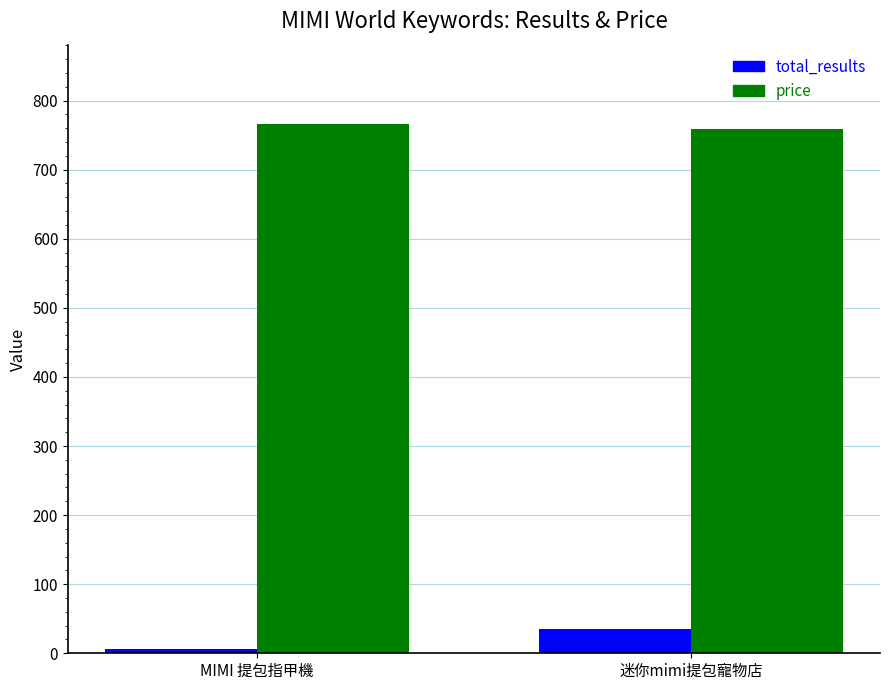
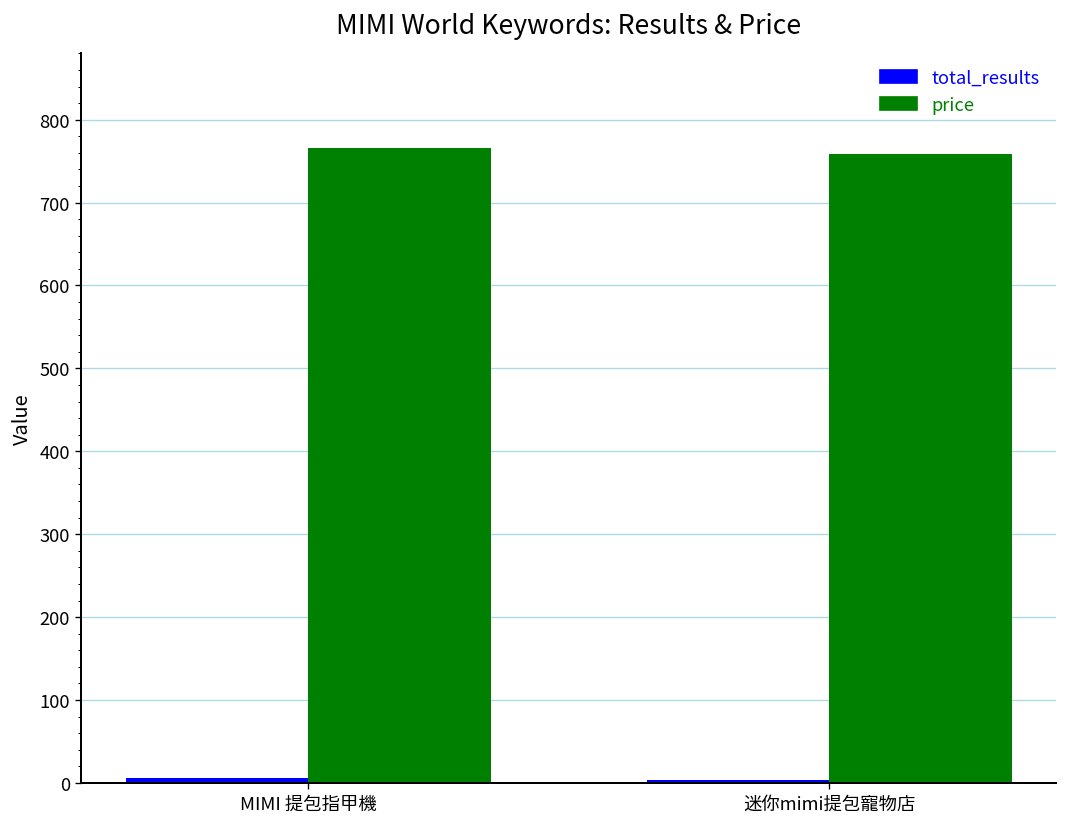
  {
    "total_results": {
      "MIMI 提包指甲機": 10,
-     "迷你mimi提包寵物店": 40
+     "迷你mimi提包寵物店": 0
    },
    "price": {
      "MIMI 提包指甲機": 770,
      "迷你mimi提包寵物店": 760
    }
  }
